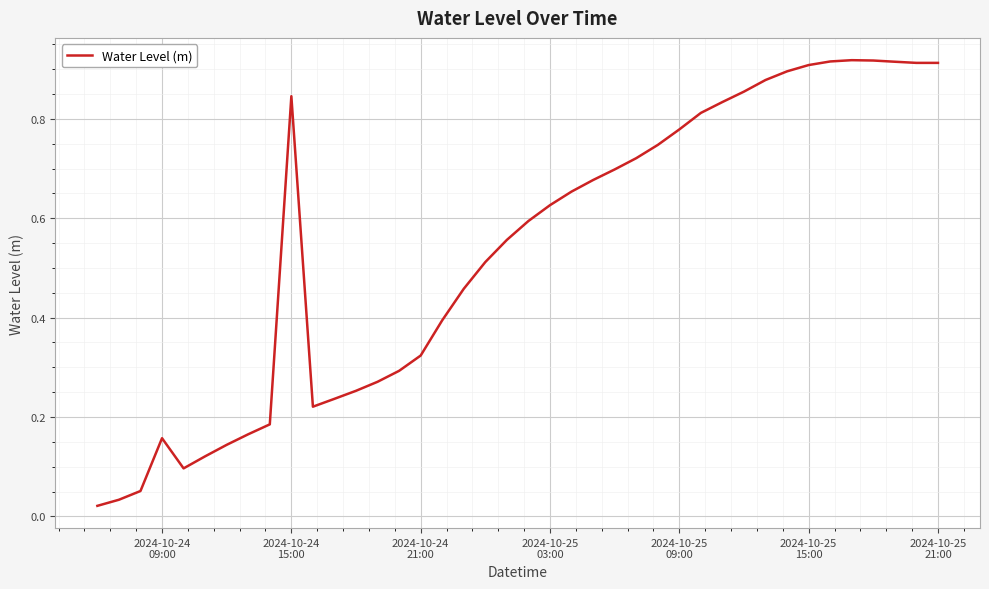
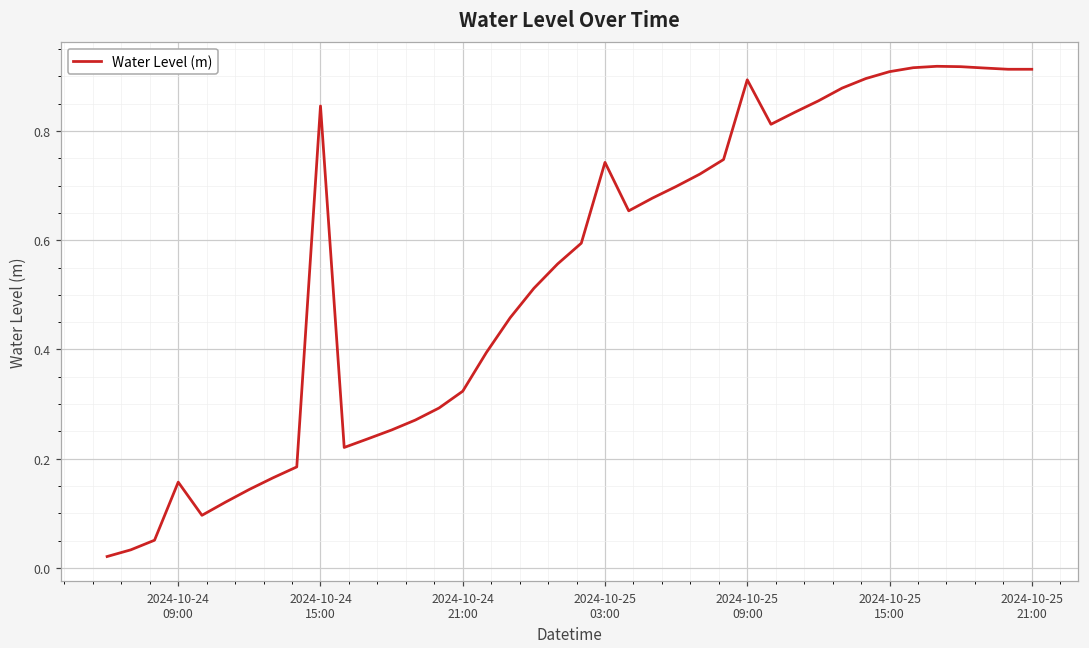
  {
    "2024-10-24 09:00": 0.16,
    "2024-10-24 15:00": 0.85,
    "2024-10-24 21:00": 0.32,
-   "2024-10-25 03:00": 0.63,
-   "2024-10-25 09:00": 0.78,
+   "2024-10-25 03:00": 0.74,
+   "2024-10-25 09:00": 0.89,
    "2024-10-25 15:00": 0.91,
    "2024-10-25 21:00": 0.91
  }
